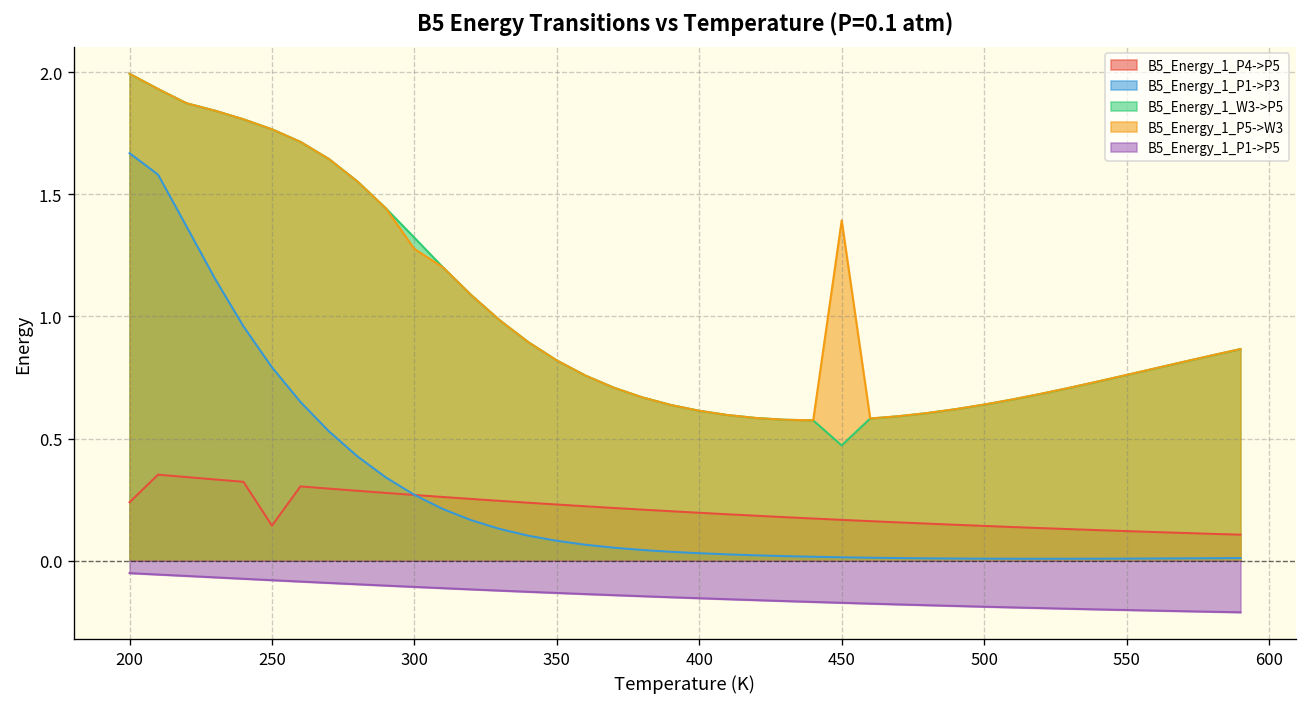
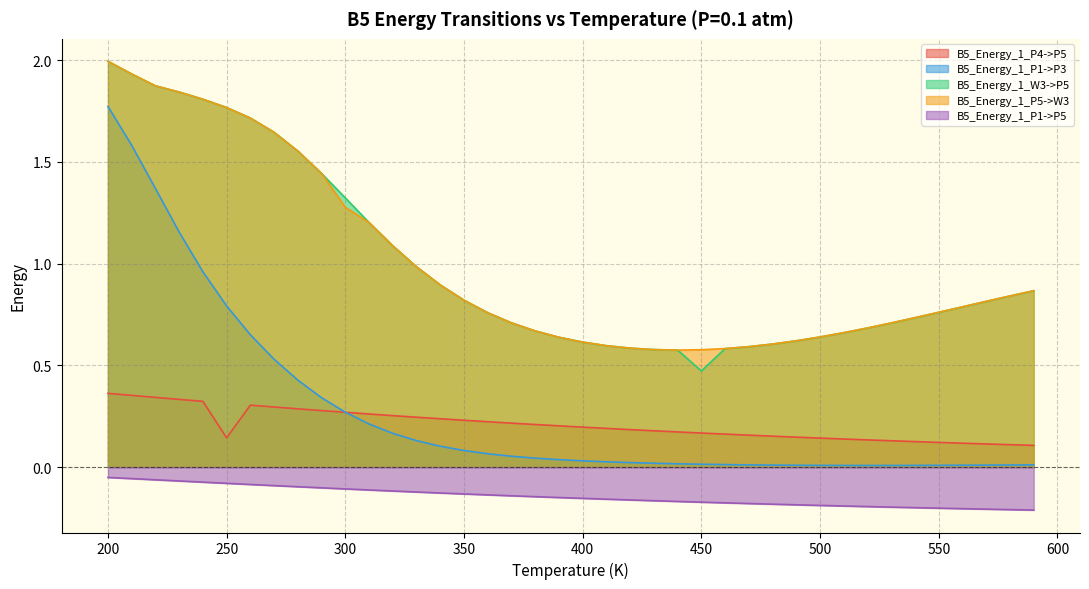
  {
    "B5_Energy_1_P4->P5": {
-     "200": 0.24,
+     "200": 0.36,
      "250": 0.14,
      "350": 0.23,
      "400": 0.20,
      "450": 0.17,
      "500": 0.14,
      "550": 0.12
    },
    "B5_Energy_1_P1->P3": {
-     "200": 1.67,
+     "200": 1.77,
      "250": 0.79,
      "350": 0.08,
      "400": 0.03,
      "450": 0.01
    },
    "B5_Energy_1_W3->P5": {
      "300": 1.32,
      "450": 0.47
    },
    "B5_Energy_1_P5->W3": {
      "300": 1.28,
-     "450": 1.39
+     "450": 0.58
    }
  }
